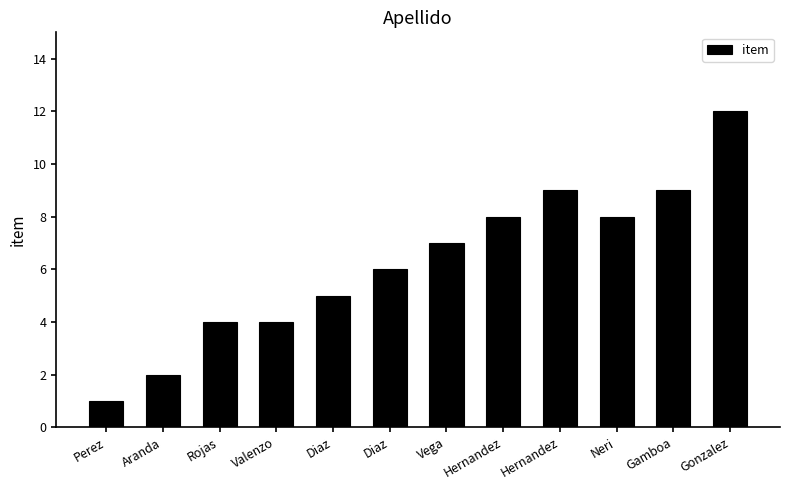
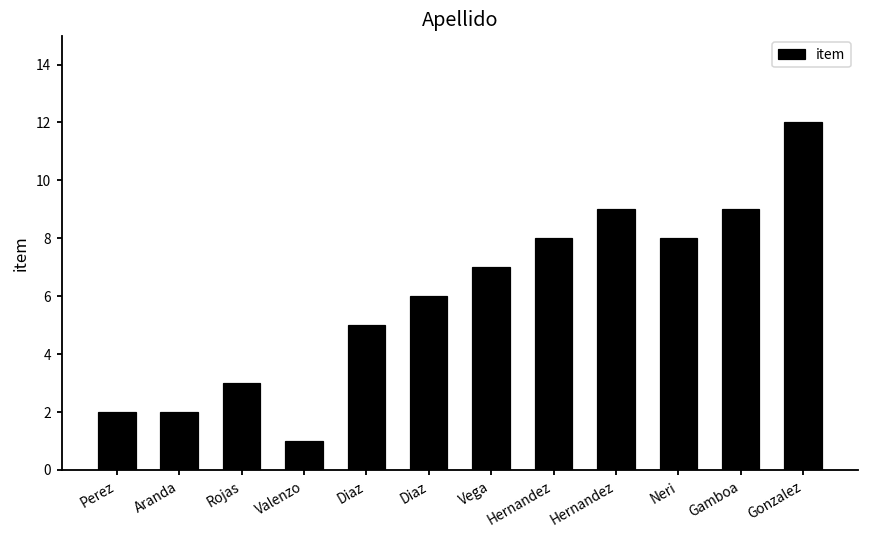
  {
-   "Perez": 1,
+   "Perez": 2,
    "Aranda": 2,
-   "Rojas": 4,
-   "Valenzo": 4,
+   "Rojas": 3,
+   "Valenzo": 1,
    "Vega": 7,
    "Neri": 8,
    "Gamboa": 9,
    "Gonzalez": 12
  }
